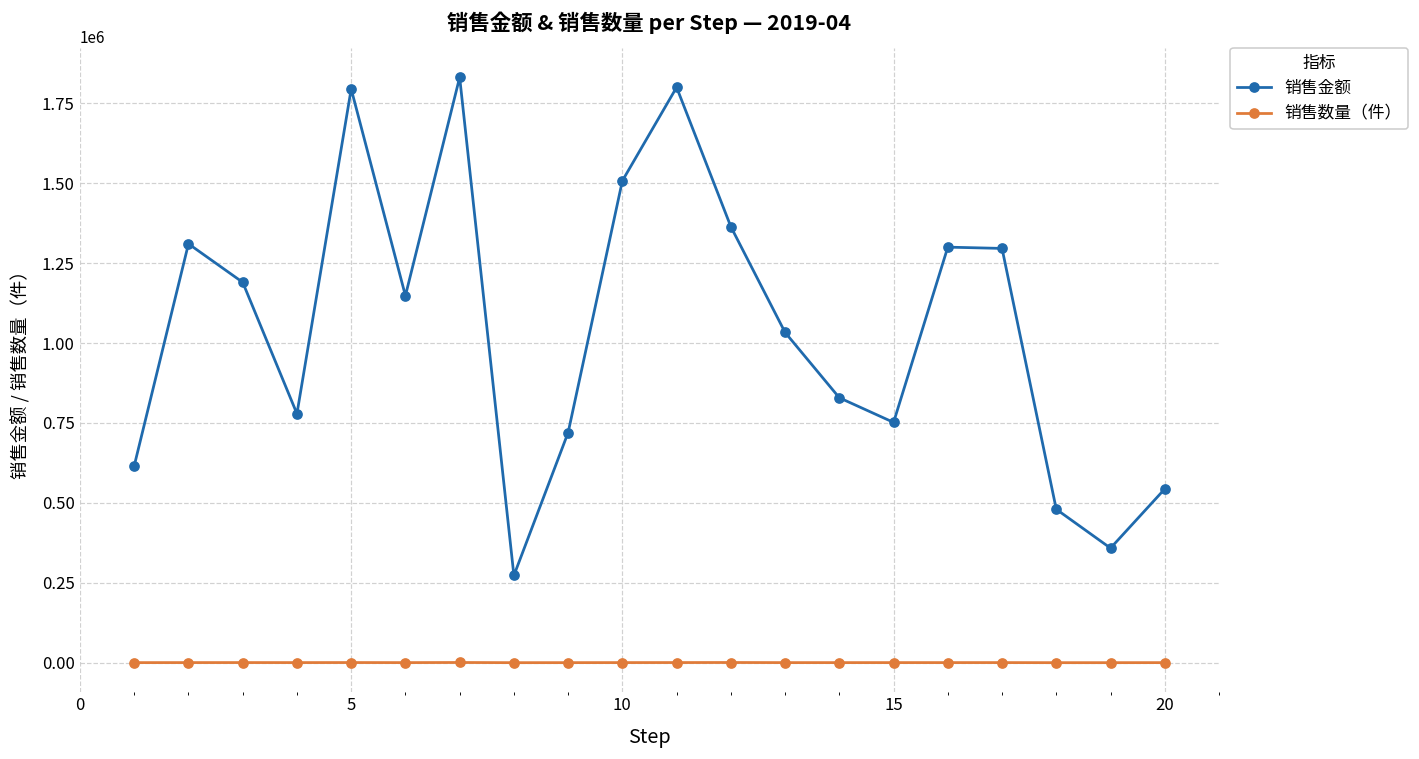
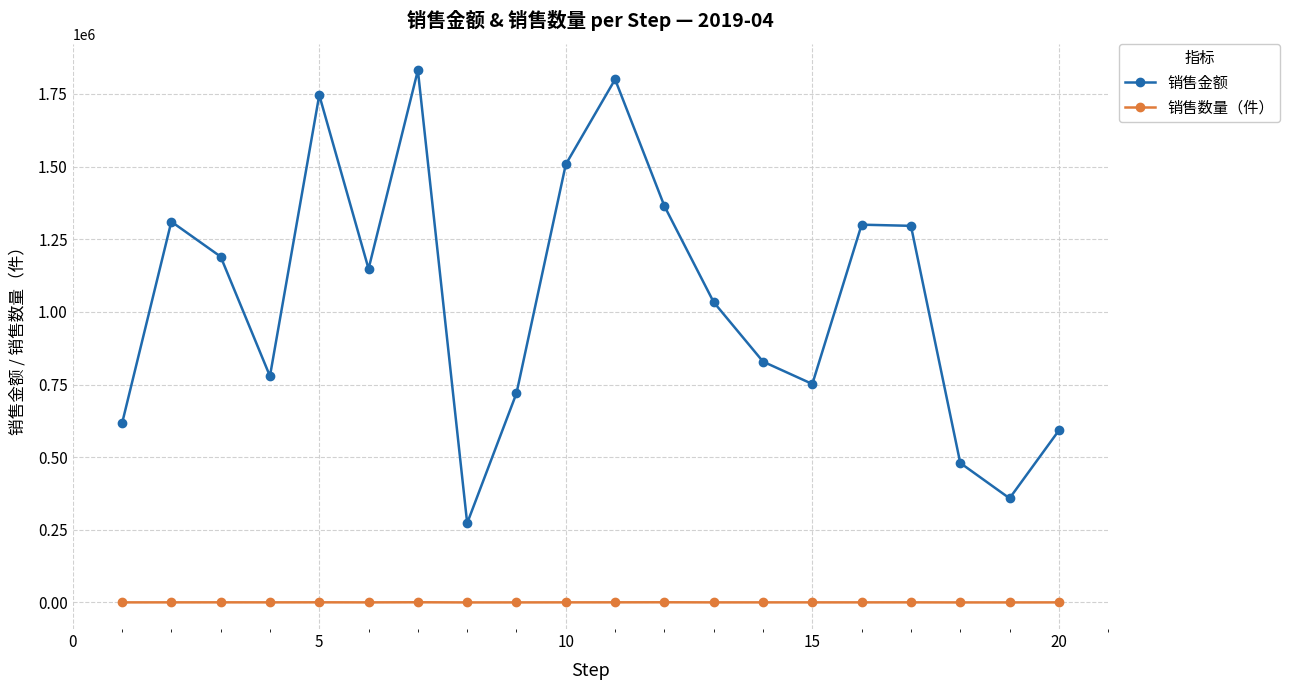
  {
    "销售金额": {
-     "5": 1790000,
+     "5": 1750000,
      "10": 1510000,
      "15": 750000,
-     "20": 540000
+     "20": 590000
    },
    "销售数量（件）": {
      "5": 0,
      "10": 0,
      "15": 0,
      "20": 0
    }
  }
